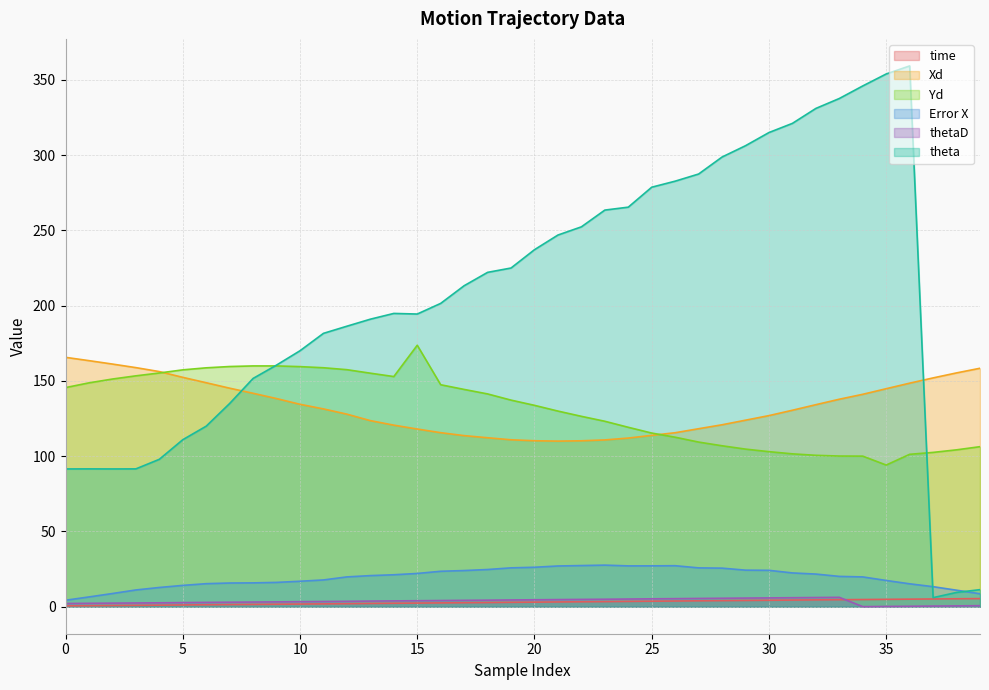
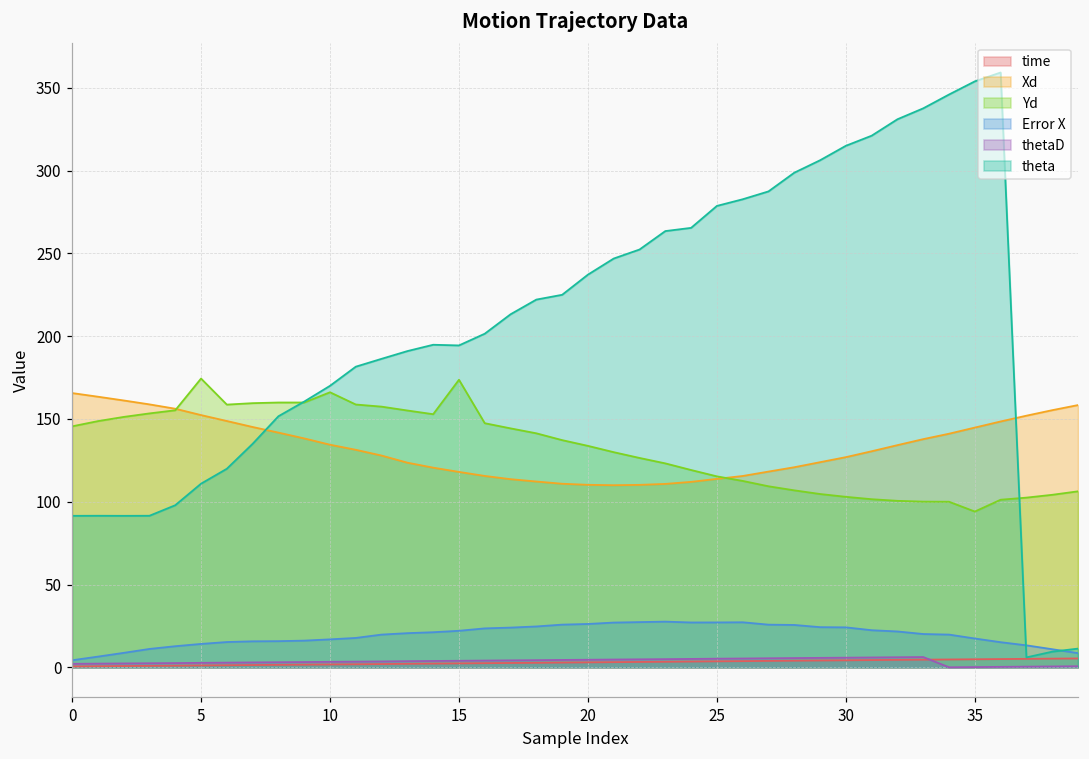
  {
    "Yd": {
      "0": 146,
-     "5": 157,
-     "10": 159,
+     "5": 174,
+     "10": 166,
      "15": 174,
      "20": 134,
      "30": 103,
      "35": 94
    }
  }
